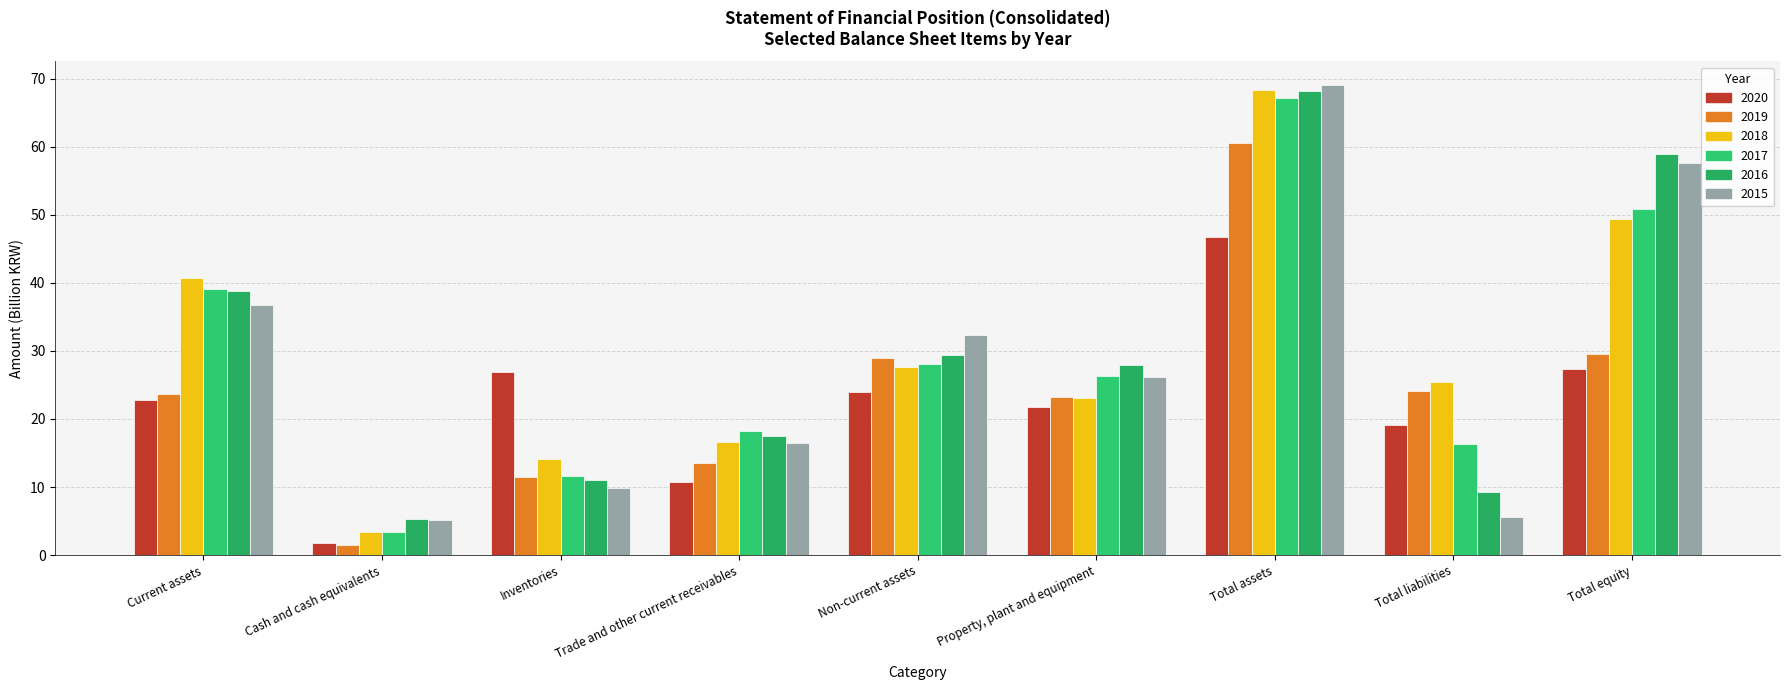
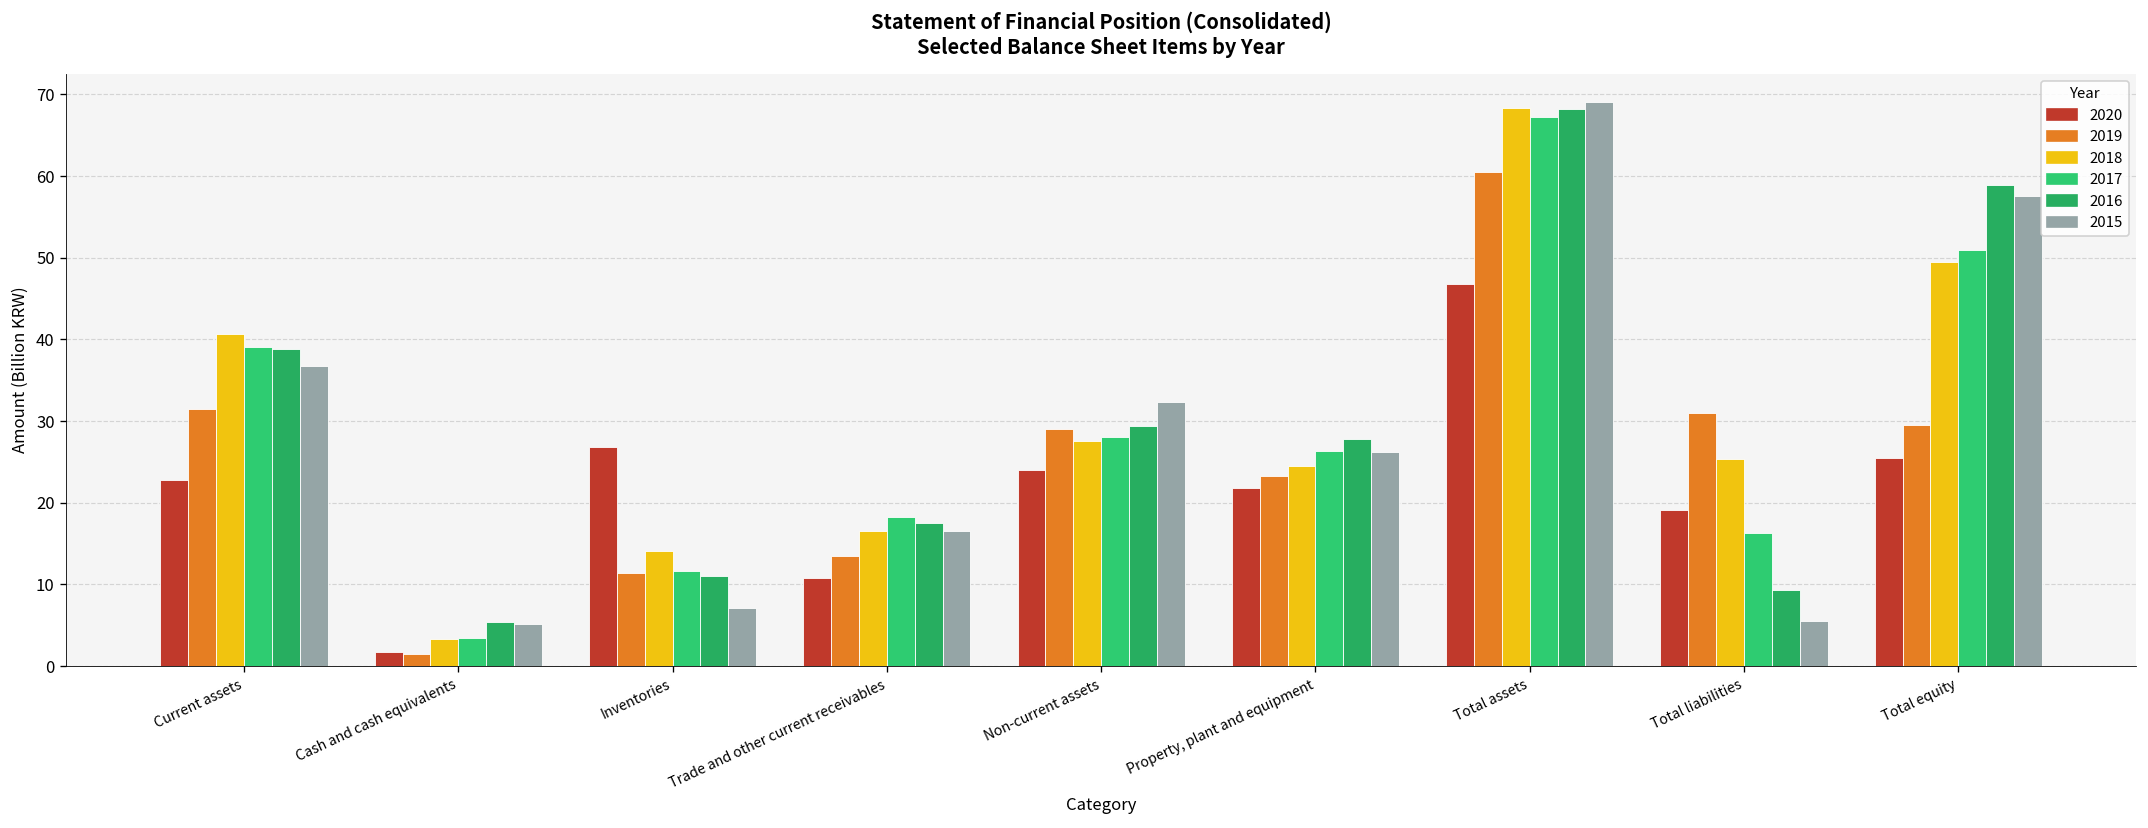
  {
    "2020": {
      "Current assets": 23,
      "Cash and cash equivalents": 2,
      "Inventories": 27,
      "Trade and other current receivables": 11,
      "Non-current assets": 24,
      "Property, plant and equipment": 22,
      "Total assets": 47,
      "Total liabilities": 19,
-     "Total equity": 27
+     "Total equity": 26
    },
    "2019": {
-     "Current assets": 24,
+     "Current assets": 32,
      "Cash and cash equivalents": 1,
      "Inventories": 11,
      "Trade and other current receivables": 14,
      "Non-current assets": 29,
      "Property, plant and equipment": 23,
      "Total assets": 61,
-     "Total liabilities": 24,
+     "Total liabilities": 31,
      "Total equity": 30
    },
    "2018": {
      "Current assets": 41,
      "Cash and cash equivalents": 3,
      "Inventories": 14,
      "Trade and other current receivables": 17,
      "Non-current assets": 28,
-     "Property, plant and equipment": 23,
+     "Property, plant and equipment": 25,
      "Total assets": 68,
      "Total liabilities": 25,
      "Total equity": 49
    },
    "2015": {
      "Current assets": 37,
      "Cash and cash equivalents": 5,
-     "Inventories": 10,
+     "Inventories": 7,
      "Trade and other current receivables": 17,
      "Non-current assets": 32,
      "Property, plant and equipment": 26,
      "Total assets": 69,
      "Total liabilities": 6,
      "Total equity": 58
    }
  }
